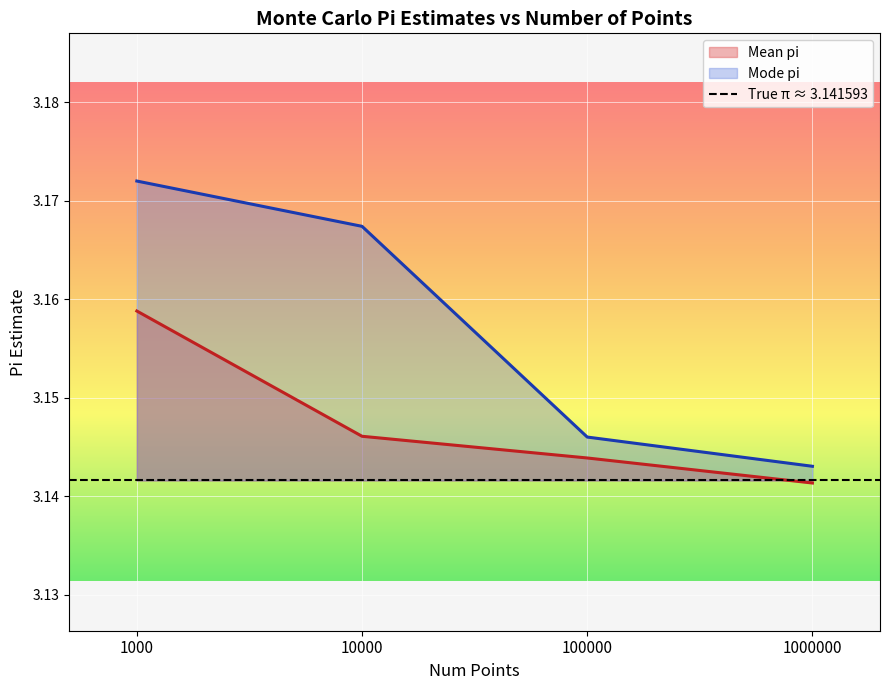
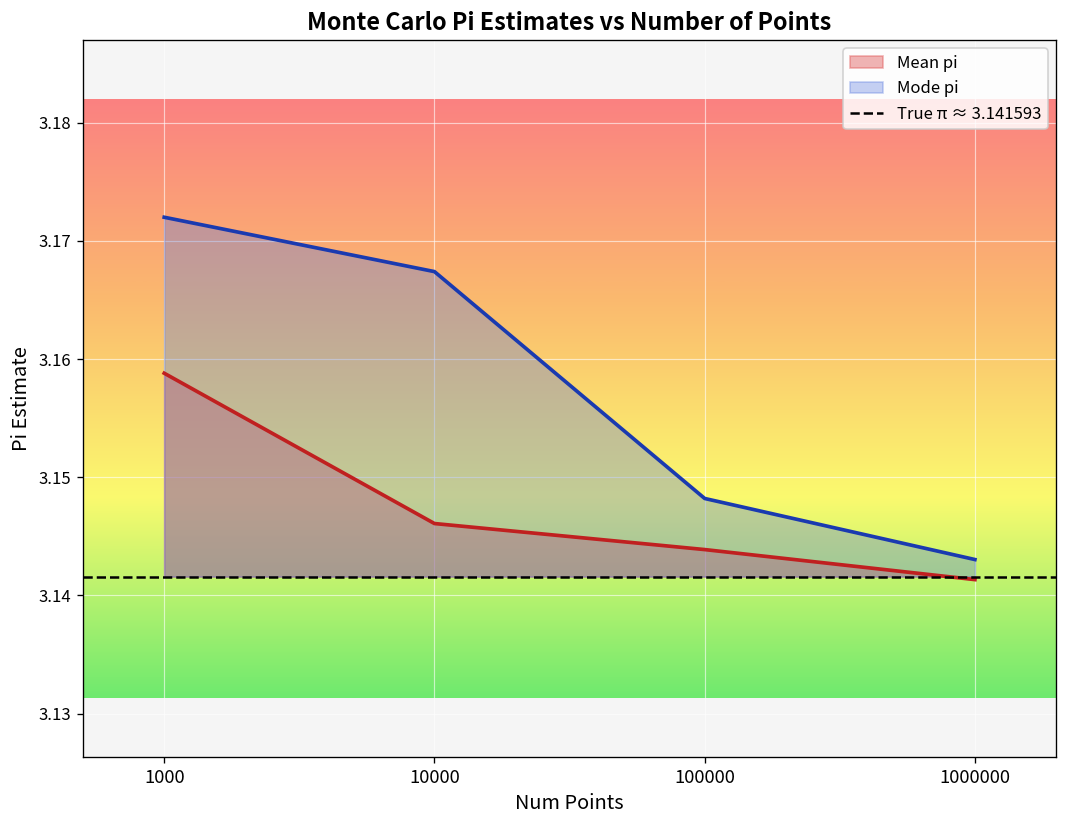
  {
    "Mode pi": {
      "1000": 3.172,
      "10000": 3.167,
-     "100000": 3.146,
+     "100000": 3.148,
      "1000000": 3.143
    }
  }
